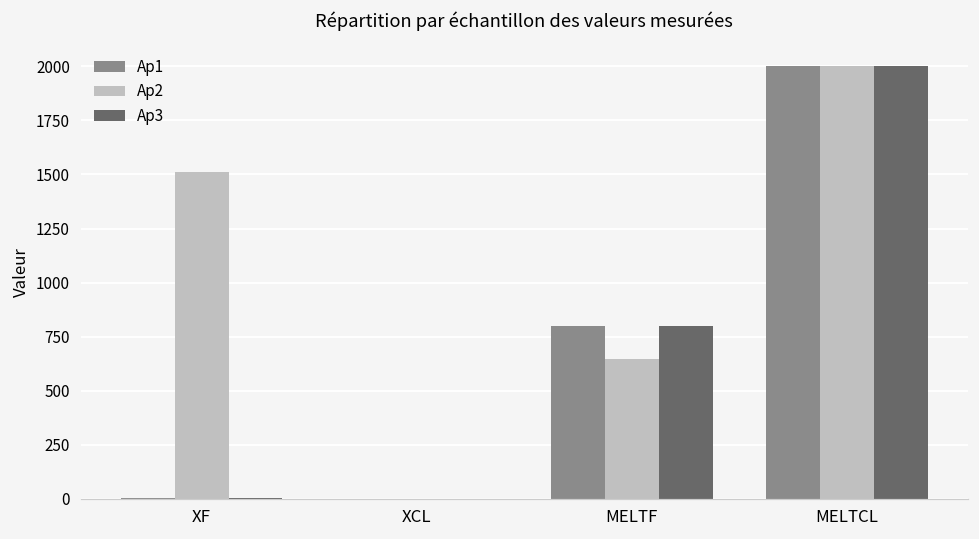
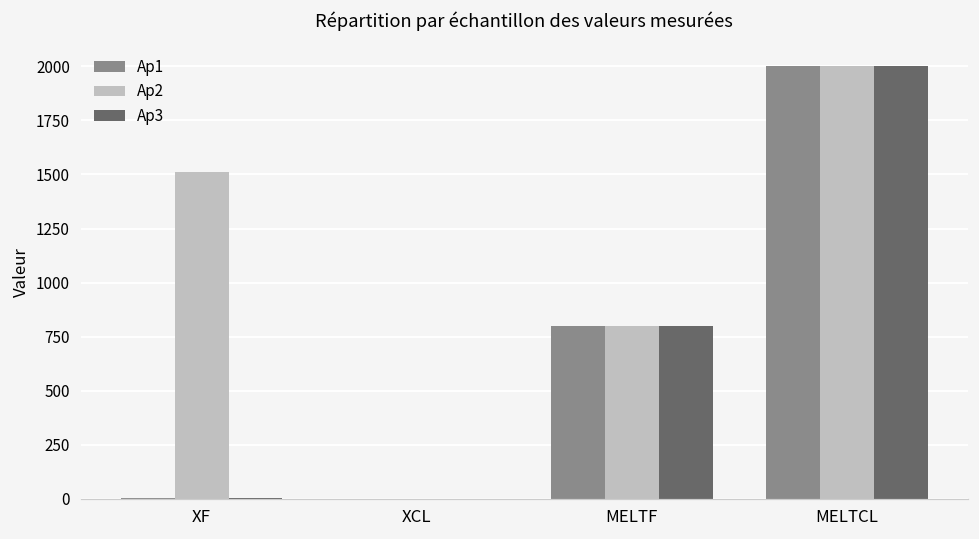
  {
    "Ap2": {
      "XF": 1510,
-     "MELTF": 640,
+     "MELTF": 800,
      "MELTCL": 2000
    }
  }
